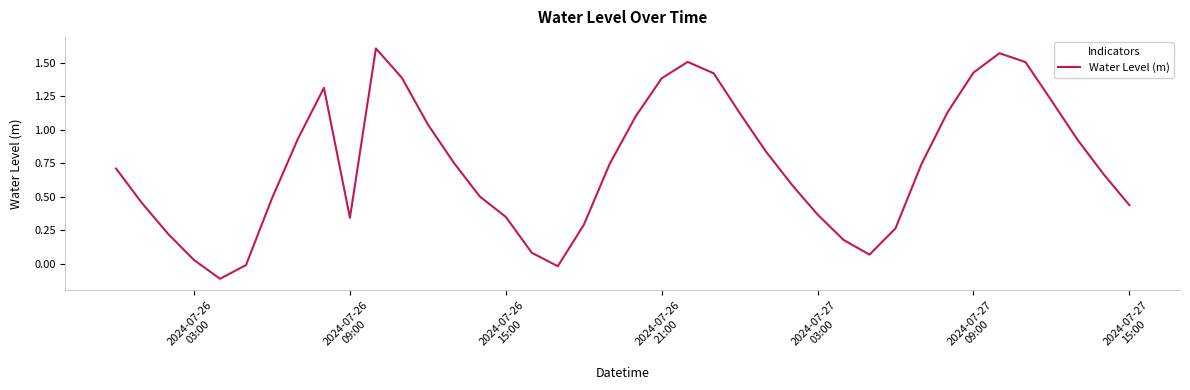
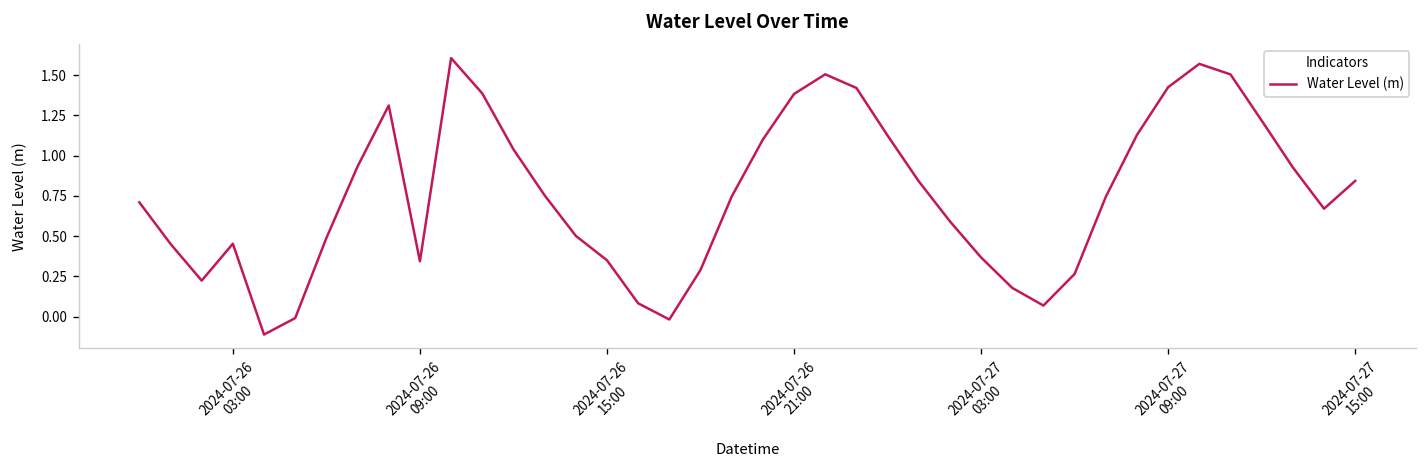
  {
-   "2024-07-26 03:00": 0.03,
+   "2024-07-26 03:00": 0.45,
    "2024-07-26 09:00": 0.34,
    "2024-07-26 15:00": 0.35,
    "2024-07-26 21:00": 1.38,
    "2024-07-27 03:00": 0.37,
    "2024-07-27 09:00": 1.43,
-   "2024-07-27 15:00": 0.44
+   "2024-07-27 15:00": 0.84
  }
